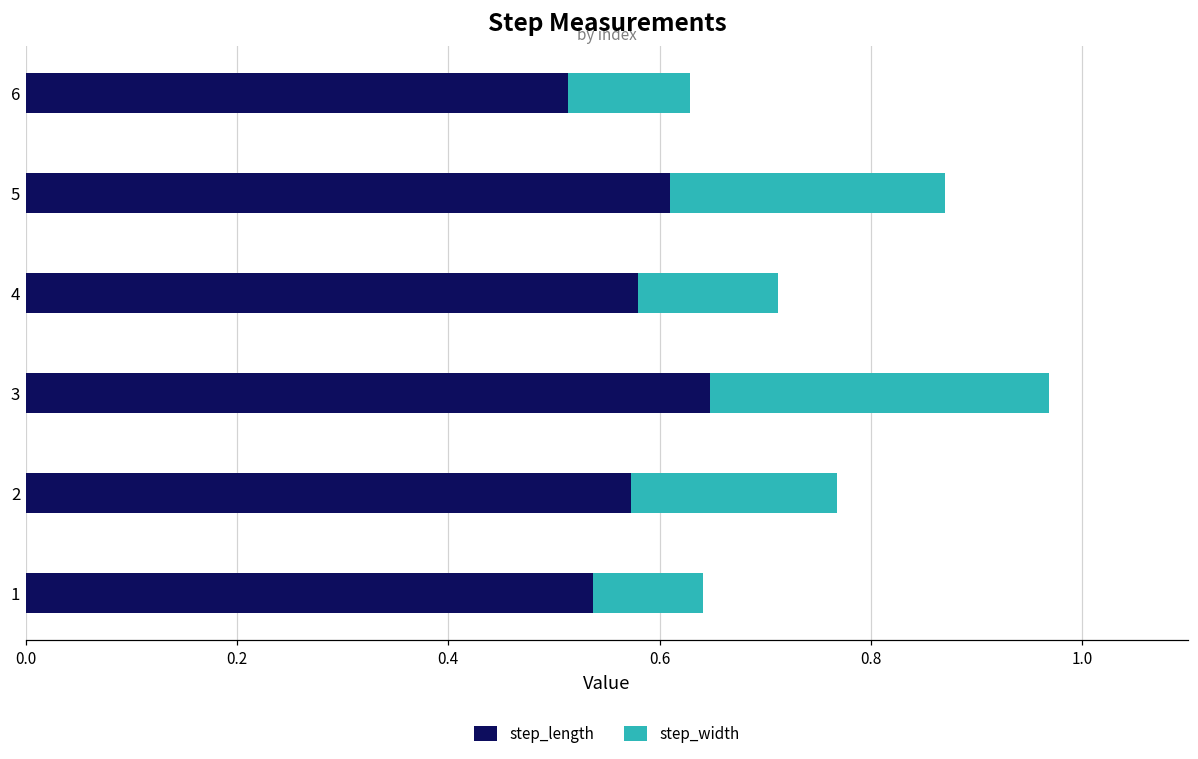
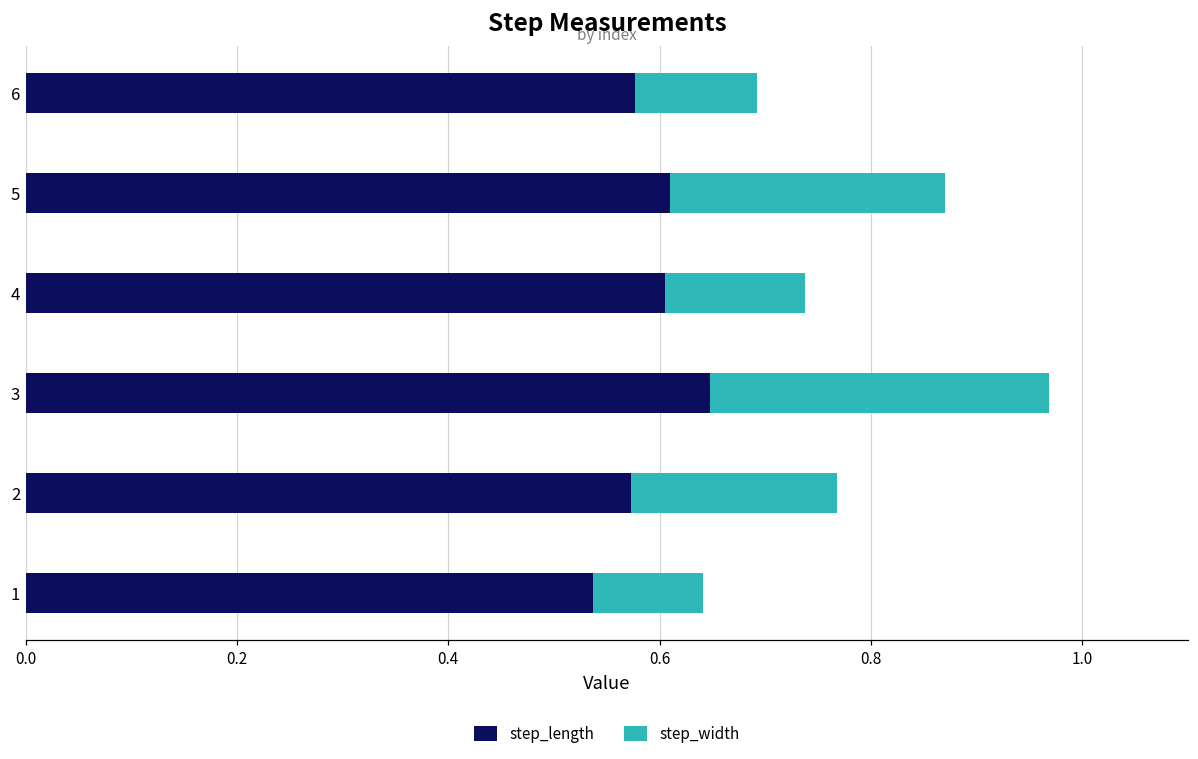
  {
    "step_length": {
-     "6": 0.51,
+     "6": 0.58,
      "5": 0.61,
-     "4": 0.58,
+     "4": 0.61,
      "3": 0.65,
      "2": 0.57,
      "1": 0.54
    },
    "step_width": {
      "6": 0.12,
      "5": 0.26,
      "4": 0.13,
      "3": 0.32,
      "2": 0.20,
      "1": 0.10
    }
  }
